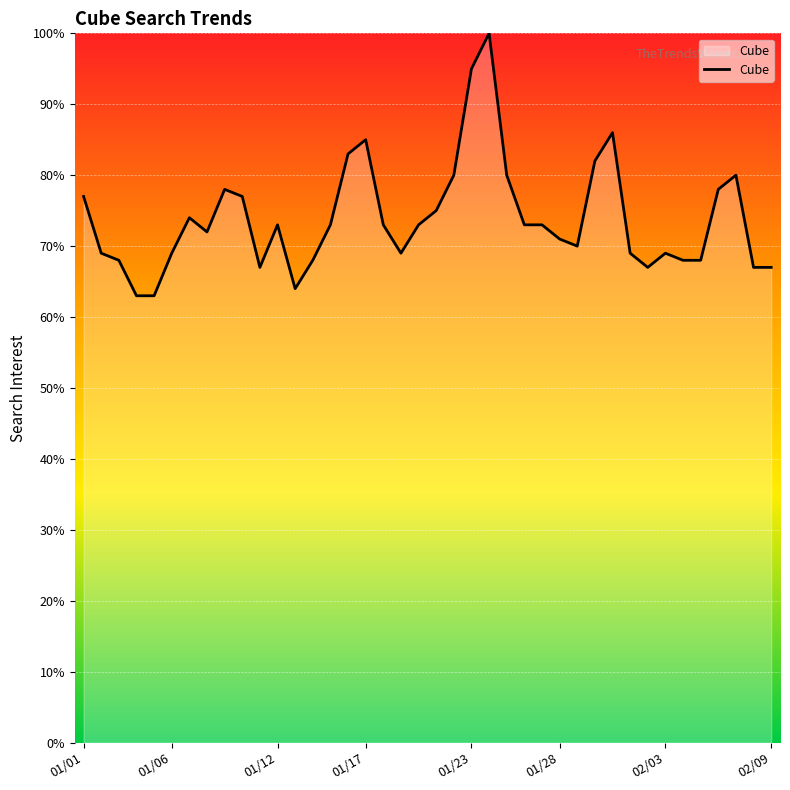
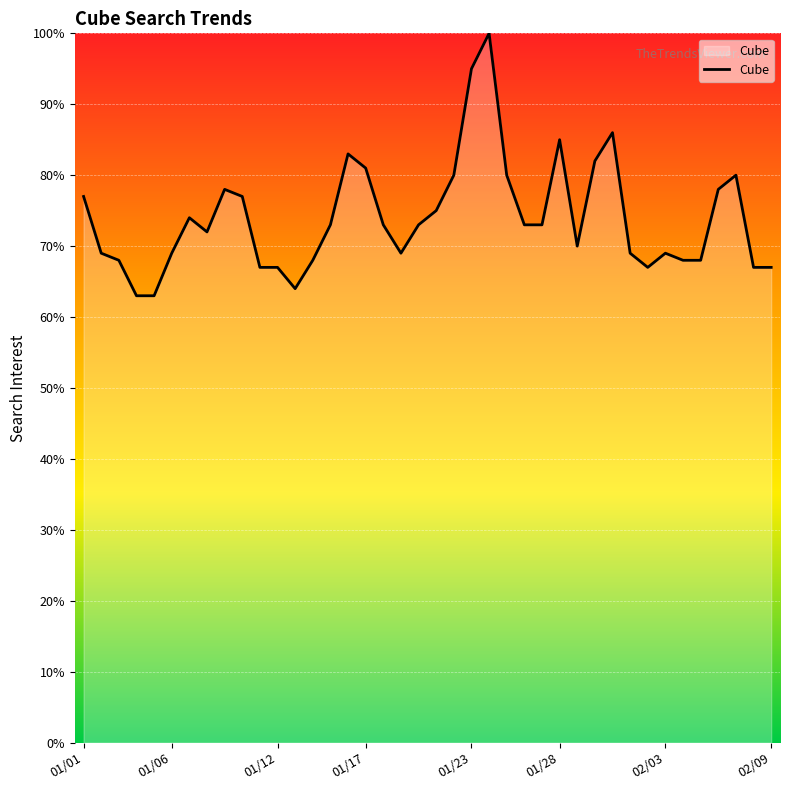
  {
    "01/01": "77%",
    "01/06": "69%",
-   "01/12": "73%",
-   "01/17": "85%",
+   "01/12": "67%",
+   "01/17": "81%",
    "01/23": "95%",
-   "01/28": "71%",
+   "01/28": "85%",
    "02/03": "69%",
    "02/09": "67%"
  }
